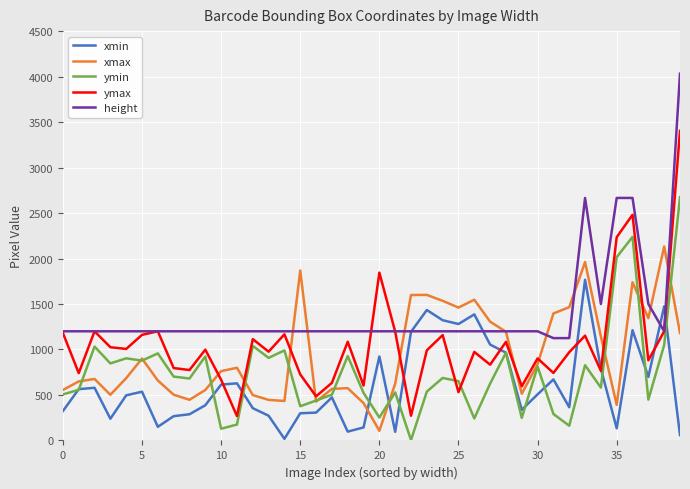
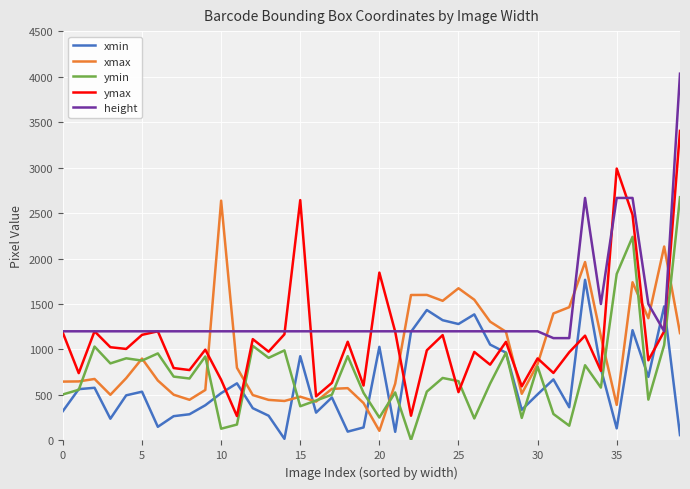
  {
    "xmin": {
      "0": 300,
      "5": 500,
-     "10": 600,
-     "15": 300,
-     "20": 900,
+     "10": 500,
+     "15": 900,
+     "20": 1000,
      "25": 1300,
      "30": 500,
      "35": 100
    },
    "xmax": {
-     "0": 560,
-     "10": 800,
-     "15": 1900,
+     "0": 650,
+     "10": 2600,
+     "15": 500,
      "20": 100,
-     "25": 1500,
+     "25": 1700,
      "35": 400
    },
    "ymin": {
      "0": 500,
      "10": 100,
      "15": 400,
      "20": 300,
      "25": 700,
-     "35": 2000
+     "35": 1800
    },
    "ymax": {
      "5": 1200,
      "10": 700,
-     "15": 700,
+     "15": 2600,
      "20": 1800,
      "25": 500,
      "30": 900,
-     "35": 2200
+     "35": 3000
    },
    "height": {
      "5": 1200,
      "10": 1200,
      "15": 1200,
      "20": 1200,
      "25": 1200,
      "30": 1200,
      "35": 2700
    }
  }
